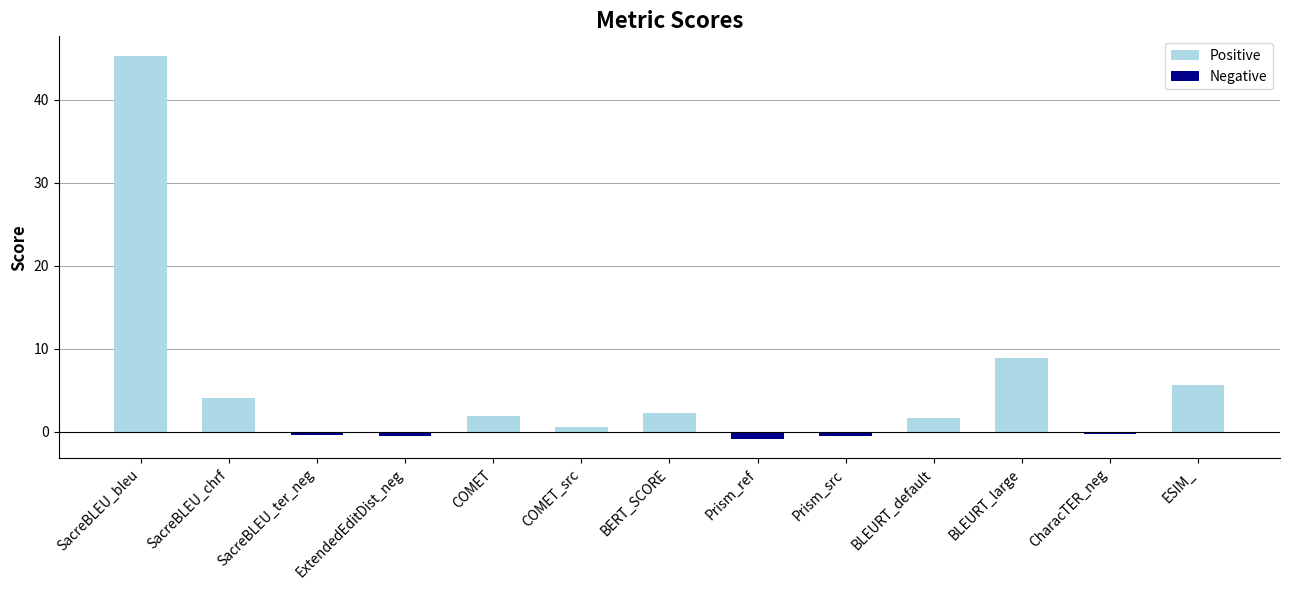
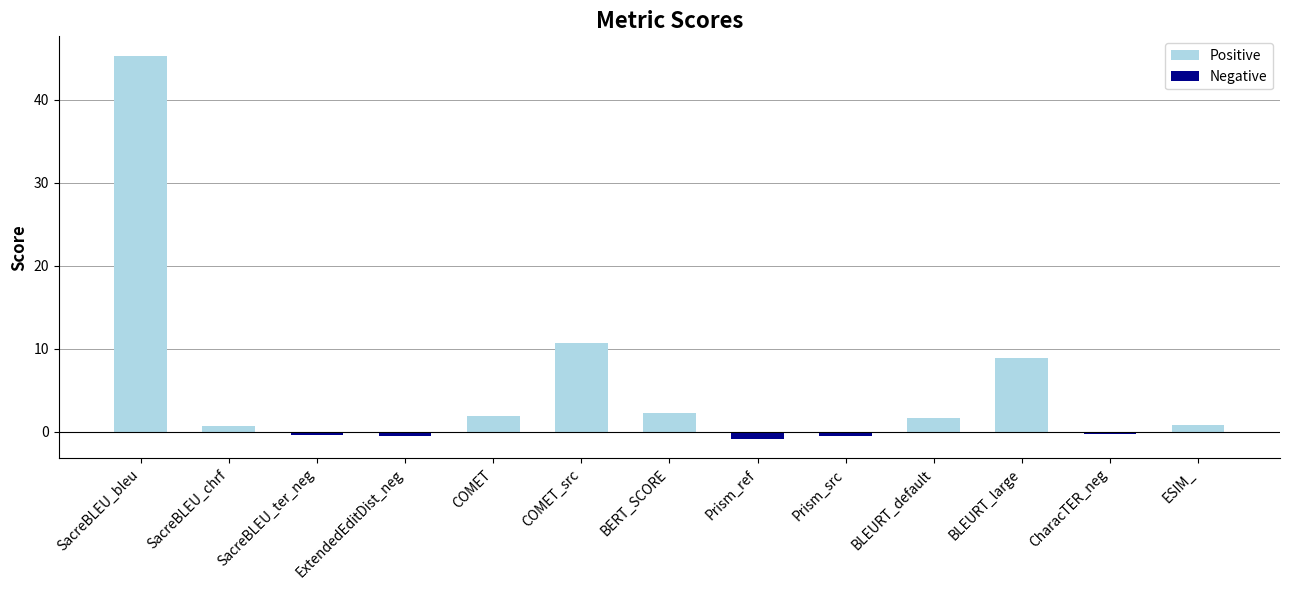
  {
    "SacreBLEU_bleu": 45,
-   "SacreBLEU_chrf": 4,
+   "SacreBLEU_chrf": 1,
    "SacreBLEU_ter_neg": 0,
    "ExtendedEditDist_neg": -1,
    "COMET": 2,
-   "COMET_src": 1,
+   "COMET_src": 11,
    "BERT_SCORE": 2,
    "Prism_ref": -1,
    "Prism_src": -1,
    "BLEURT_default": 2,
    "BLEURT_large": 9,
    "CharacTER_neg": 0,
-   "ESIM_": 6
+   "ESIM_": 1
  }
